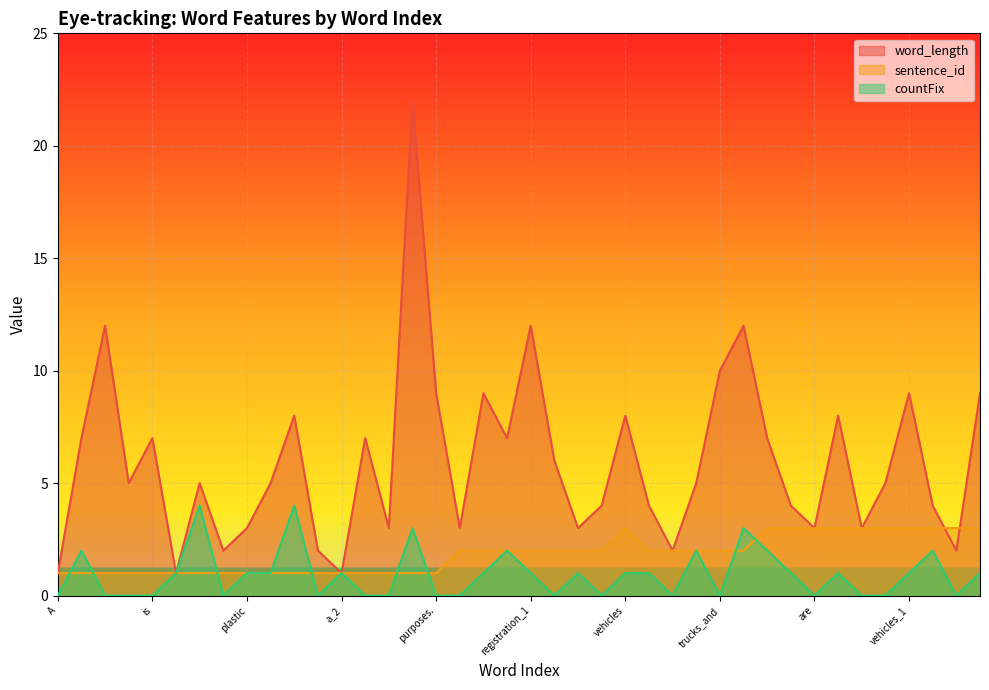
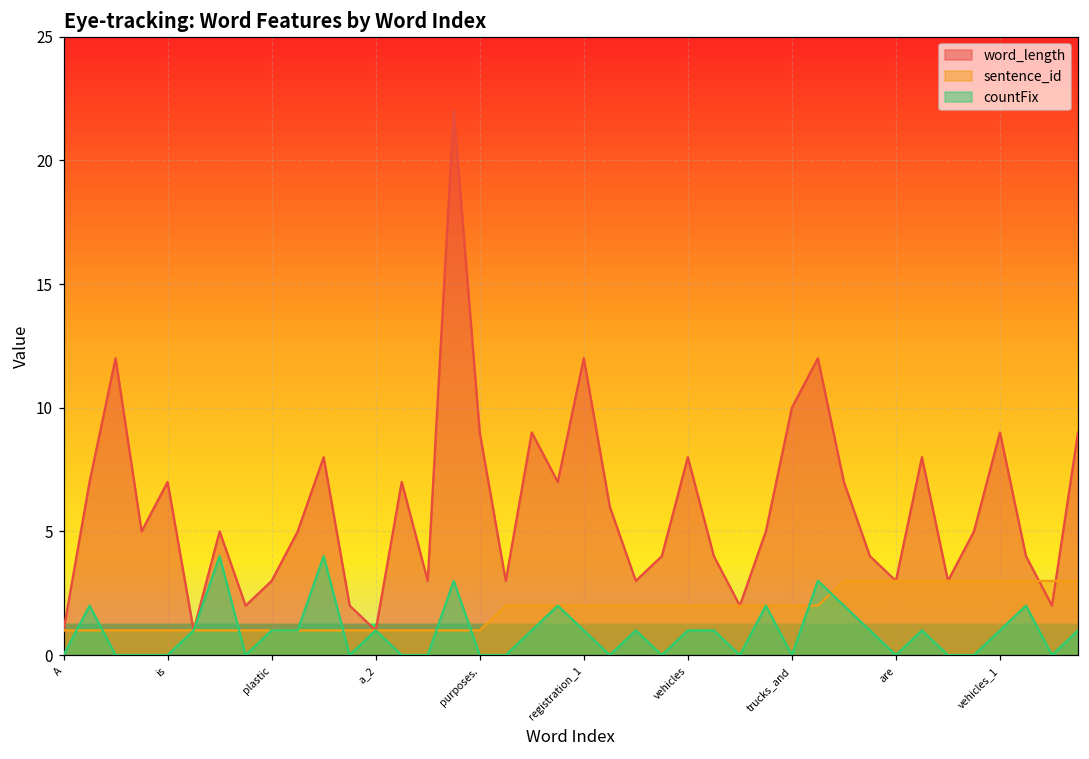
  {
    "word_length": {
      "is": 7,
      "plastic": 3,
      "purposes.": 9,
      "registration_1": 12,
      "vehicles": 8,
      "trucks_and": 10,
      "vehicles_1": 9
    },
    "sentence_id": {
      "is": 1,
      "purposes.": 1,
      "registration_1": 2,
-     "vehicles": 3,
+     "vehicles": 2,
      "trucks_and": 2,
      "vehicles_1": 3
    },
    "countFix": {
      "A": 0,
      "is": 0,
      "purposes.": 0,
      "registration_1": 1,
      "vehicles": 1,
      "trucks_and": 0,
      "are": 0,
      "vehicles_1": 1
    }
  }
